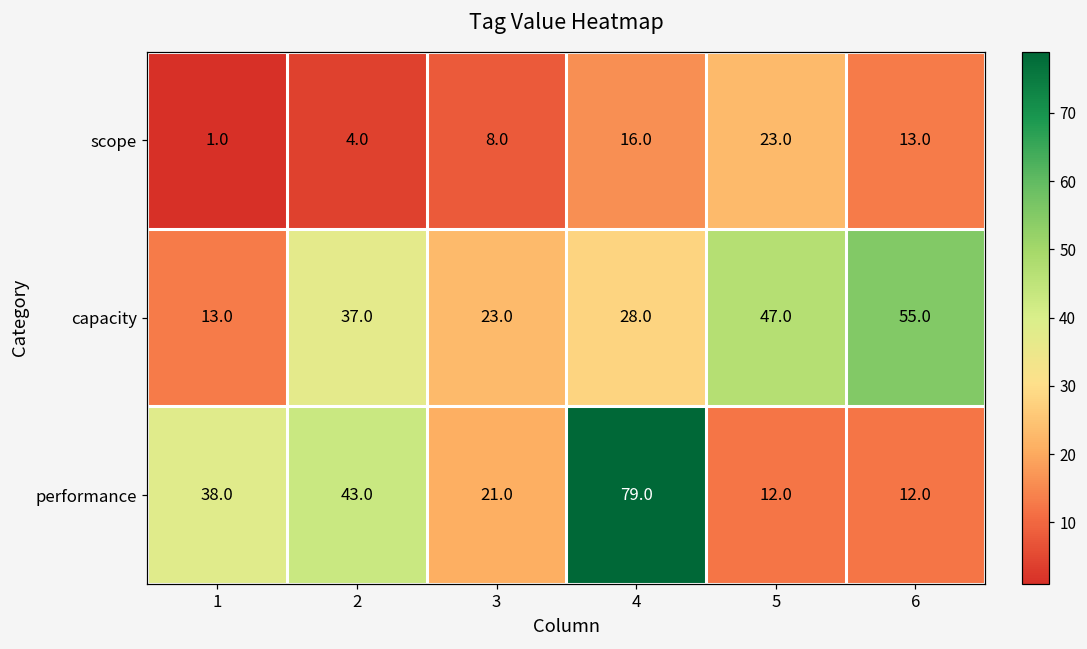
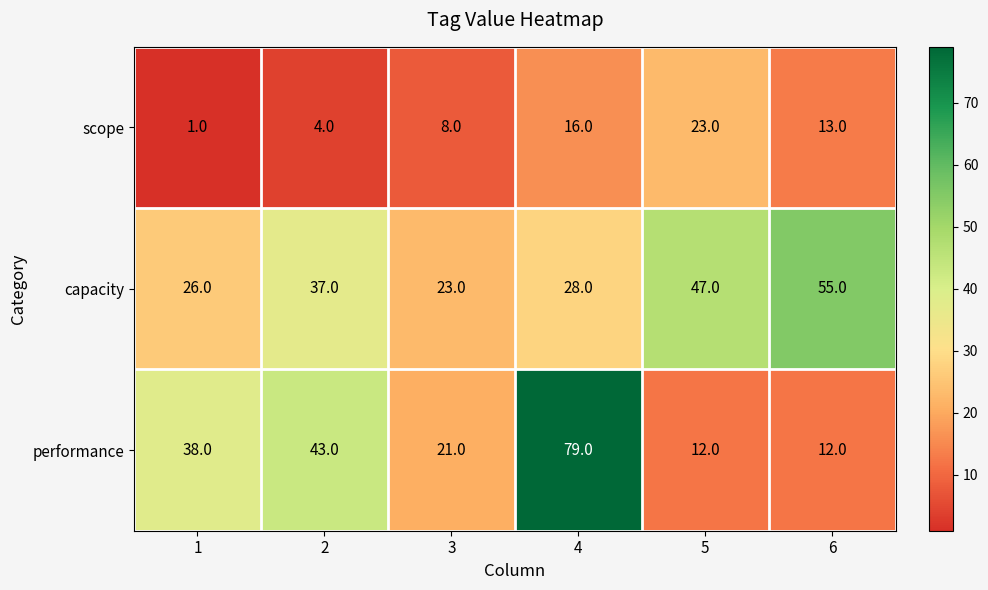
  {
    "scope": {
      "1": 1.0,
      "2": 4.0,
      "3": 8.0,
      "4": 16.0,
      "5": 23.0,
      "6": 13.0
    },
    "capacity": {
-     "1": 13.0,
+     "1": 26.0,
      "2": 37.0,
      "3": 23.0,
      "4": 28.0,
      "5": 47.0,
      "6": 55.0
    },
    "performance": {
      "1": 38.0,
      "2": 43.0,
      "3": 21.0,
      "4": 79.0,
      "5": 12.0,
      "6": 12.0
    }
  }
